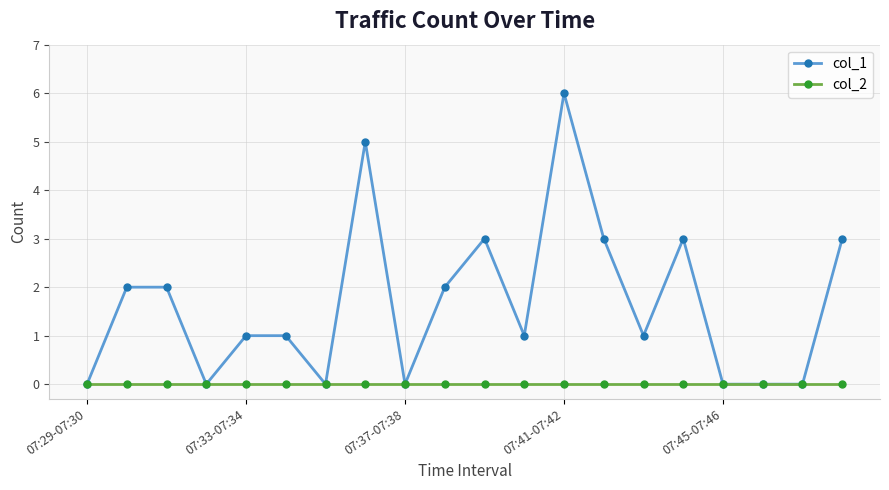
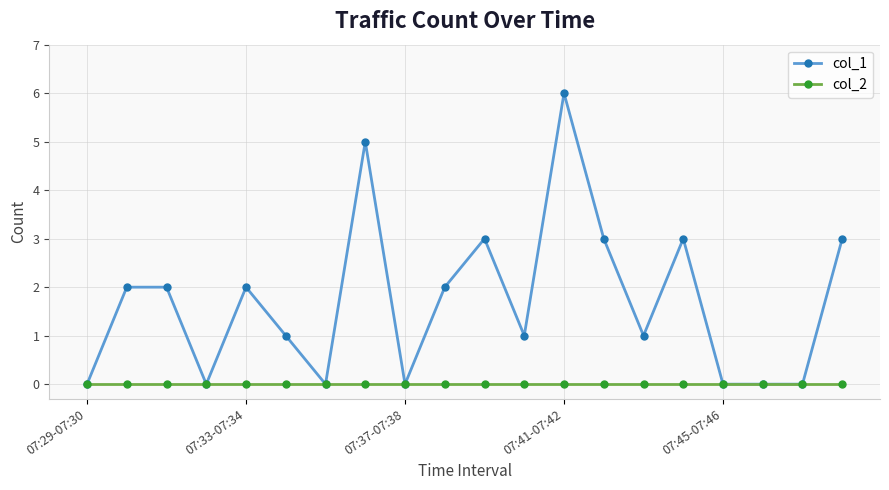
  {
    "col_1": {
-     "07:33-07:34": 1,
+     "07:33-07:34": 2,
      "07:41-07:42": 6
    },
    "col_2": {
      "07:33-07:34": 0,
      "07:41-07:42": 0
    }
  }
